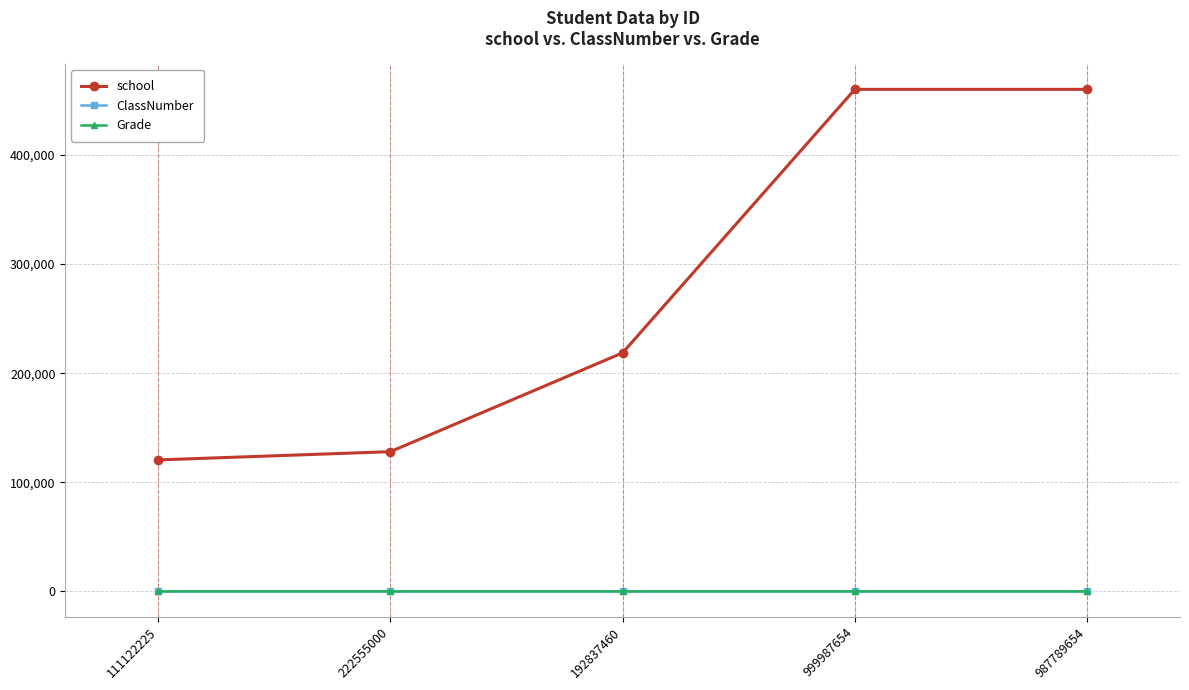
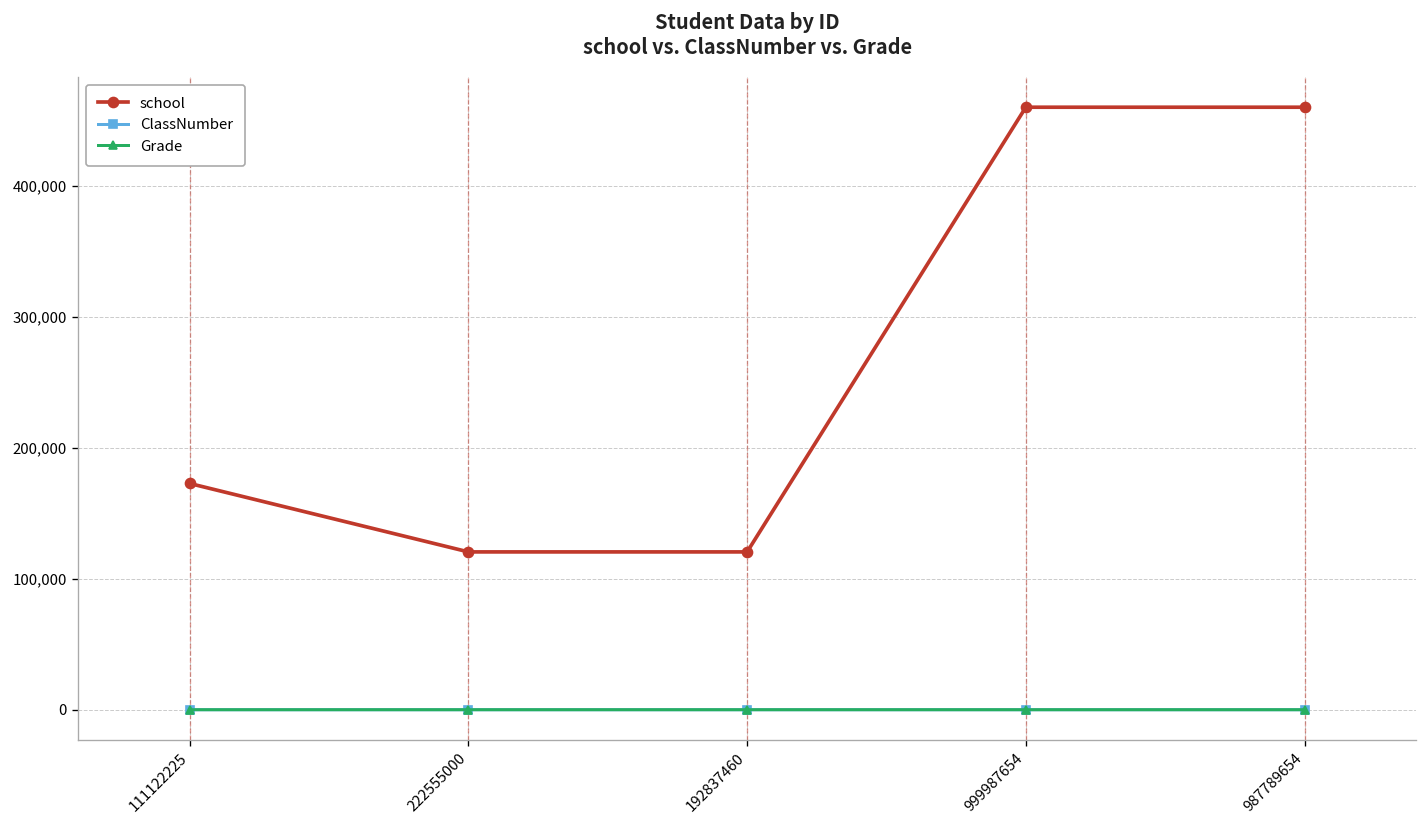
  {
    "school": {
-     "111122225": "121,000",
-     "222555000": "128,000",
-     "192837460": "219,000",
+     "111122225": "173,000",
+     "222555000": "121,000",
+     "192837460": "121,000",
      "999987654": "460,000",
      "987789654": "460,000"
    },
    "Grade": {
      "111122225": "0",
      "222555000": "0",
      "192837460": "0",
      "999987654": "0",
      "987789654": "0"
    }
  }
